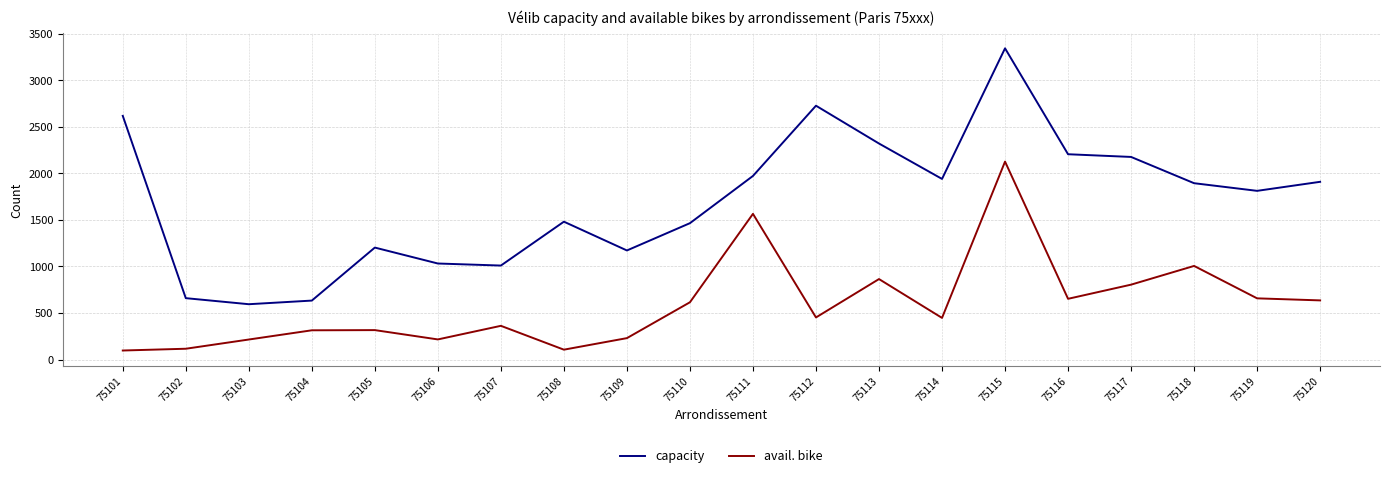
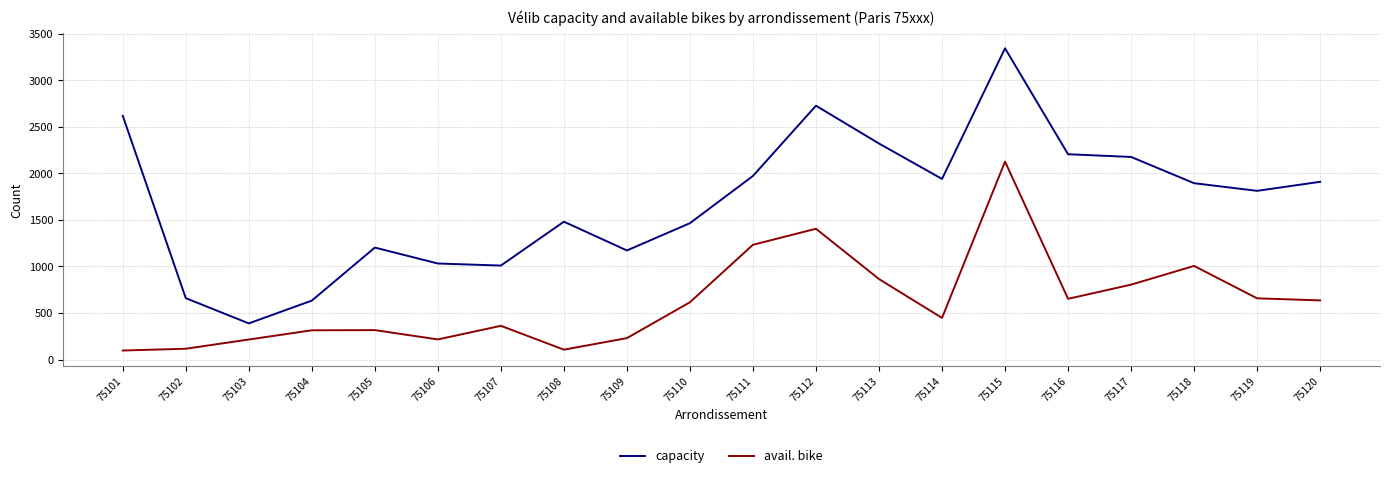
  {
    "capacity": {
      "75101": 2600,
      "75102": 700,
-     "75103": 600,
+     "75103": 400,
      "75104": 600,
      "75105": 1200,
      "75106": 1000,
      "75107": 1000,
      "75108": 1500,
      "75109": 1200,
      "75110": 1500,
      "75111": 2000,
      "75112": 2700,
      "75113": 2300,
      "75114": 1900,
      "75115": 3300,
      "75116": 2200,
      "75117": 2200,
      "75118": 1900,
      "75119": 1800,
      "75120": 1900
    },
    "avail. bike": {
      "75101": 100,
      "75102": 100,
      "75103": 200,
      "75104": 300,
      "75105": 300,
      "75106": 200,
      "75107": 400,
      "75108": 100,
      "75109": 200,
      "75110": 600,
-     "75111": 1600,
-     "75112": 500,
+     "75111": 1200,
+     "75112": 1400,
      "75113": 900,
      "75114": 400,
      "75115": 2100,
      "75116": 700,
      "75117": 800,
      "75118": 1000,
      "75119": 700,
      "75120": 600
    }
  }
